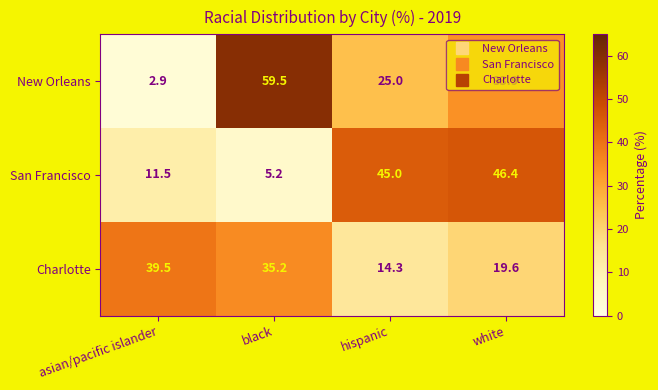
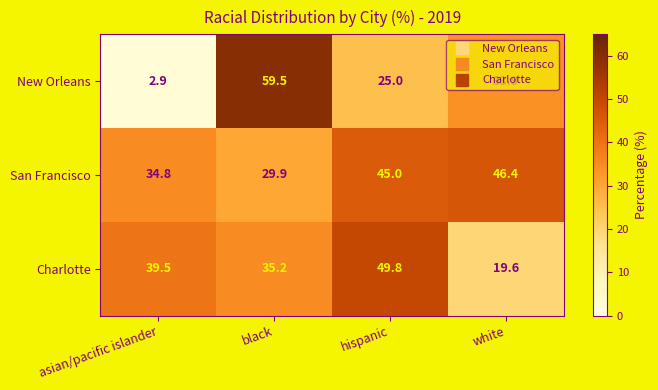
  {
    "New Orleans": {
      "asian/pacific islander": 2.9,
      "black": 59.5,
      "hispanic": 25.0
    },
    "San Francisco": {
-     "asian/pacific islander": 11.5,
-     "black": 5.2,
+     "asian/pacific islander": 34.8,
+     "black": 29.9,
      "hispanic": 45.0,
      "white": 46.4
    },
    "Charlotte": {
      "asian/pacific islander": 39.5,
      "black": 35.2,
-     "hispanic": 14.3,
+     "hispanic": 49.8,
      "white": 19.6
    }
  }
